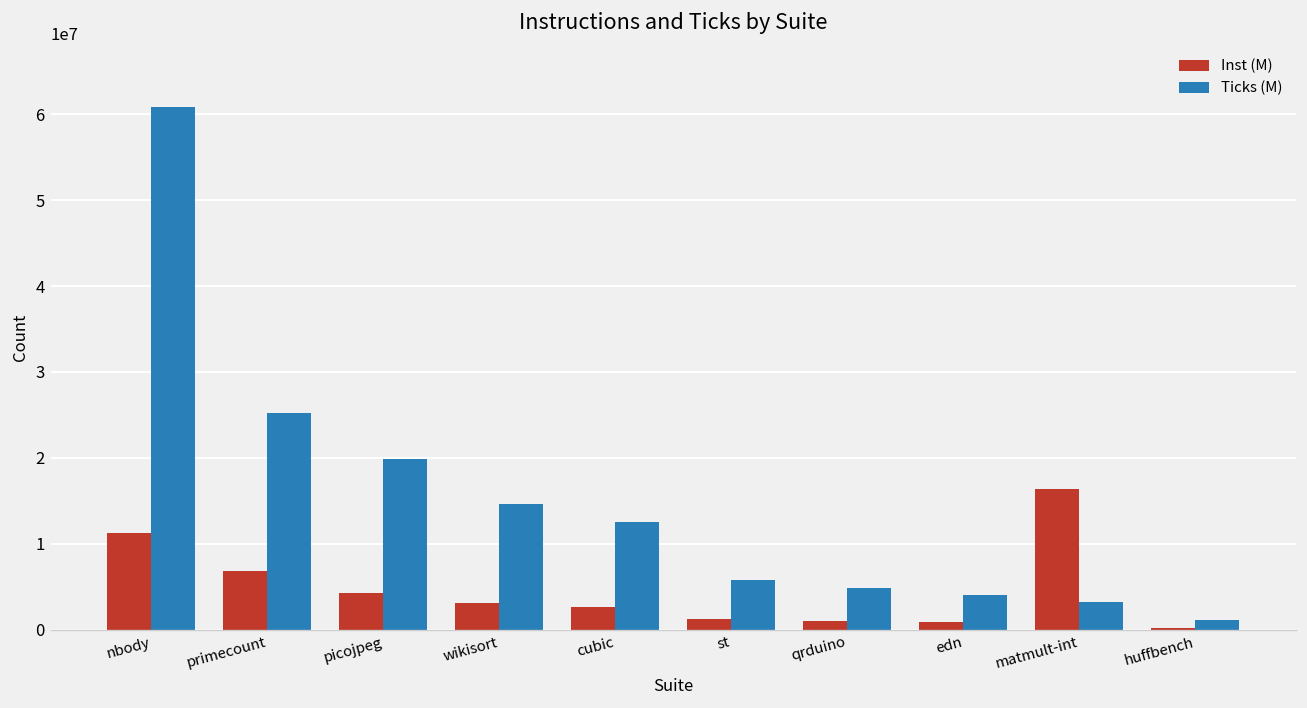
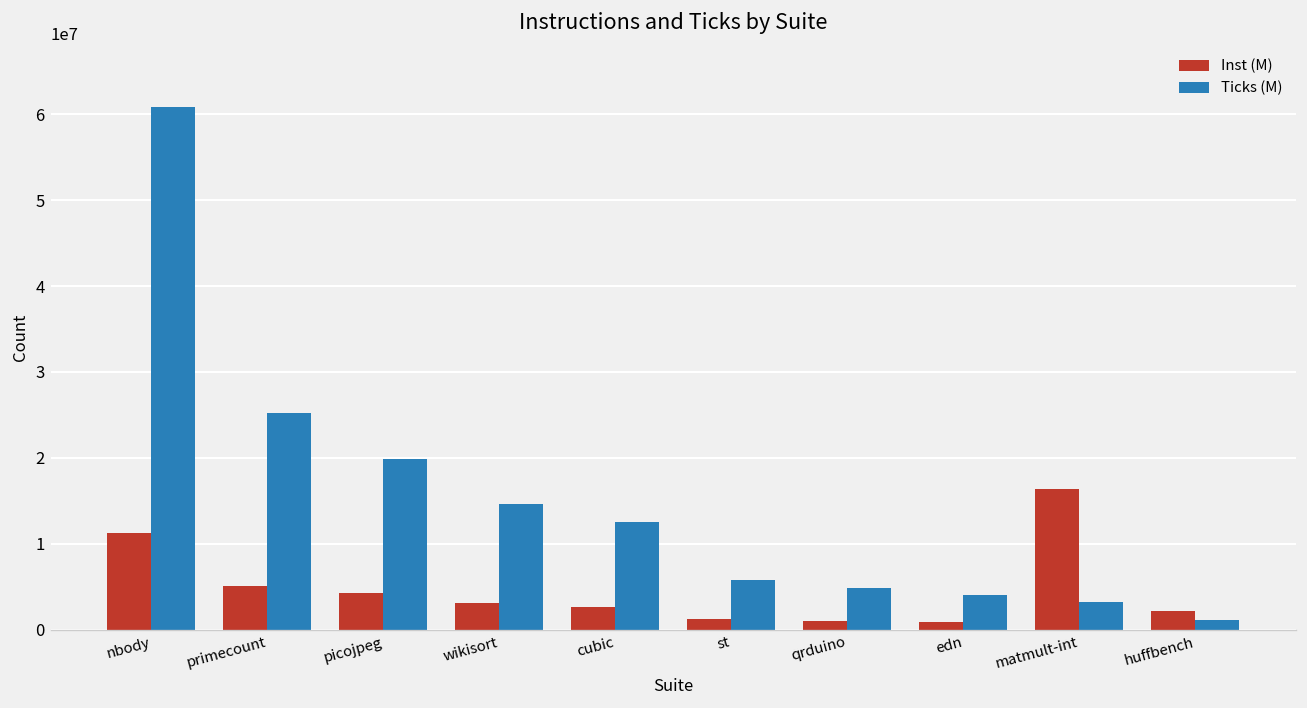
  {
    "Inst (M)": {
      "nbody": 11000000,
-     "primecount": 7000000,
+     "primecount": 5000000,
      "picojpeg": 4000000,
      "wikisort": 3000000,
      "cubic": 3000000,
      "st": 1000000,
      "qrduino": 1000000,
      "edn": 1000000,
      "matmult-int": 16000000,
-     "huffbench": 0
+     "huffbench": 2000000
    },
    "Ticks (M)": {
      "nbody": 61000000,
      "primecount": 25000000,
      "picojpeg": 20000000,
      "wikisort": 15000000,
      "cubic": 12000000,
      "st": 6000000,
      "qrduino": 5000000,
      "edn": 4000000,
      "matmult-int": 3000000,
      "huffbench": 1000000
    }
  }
